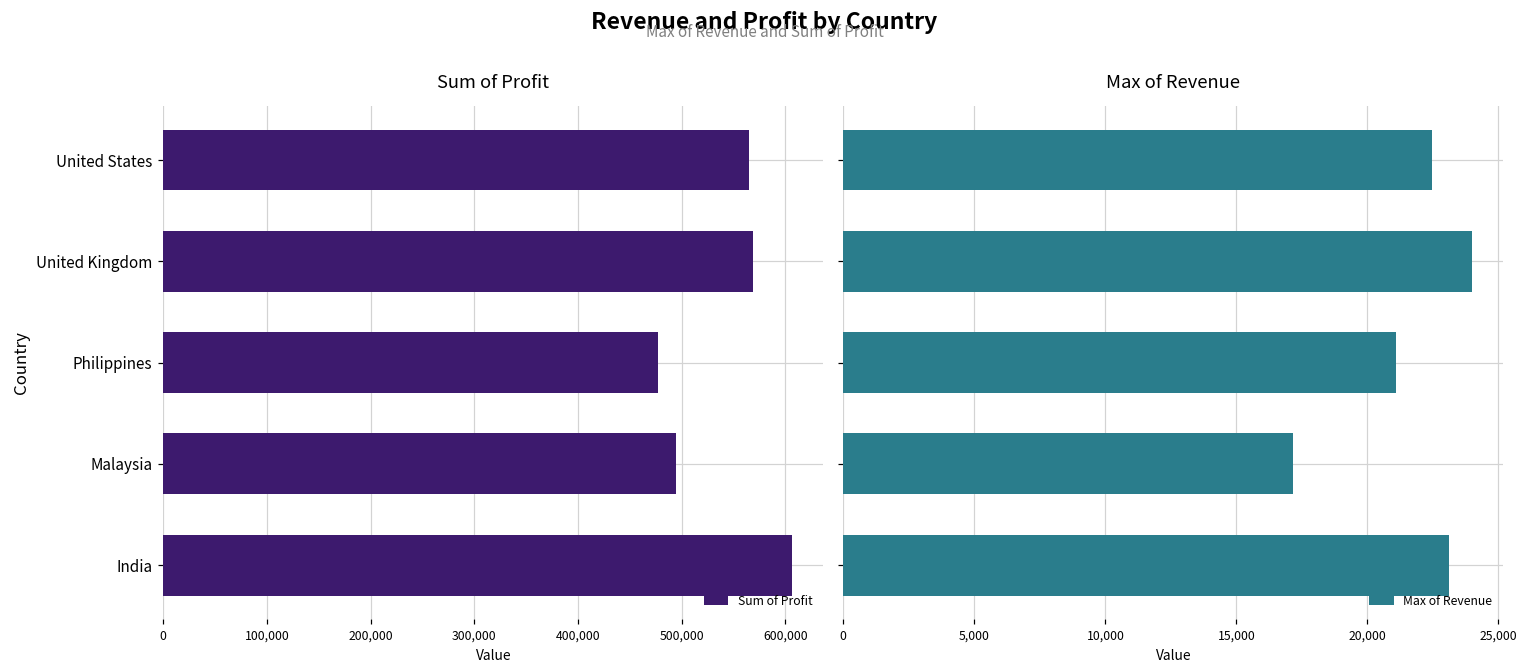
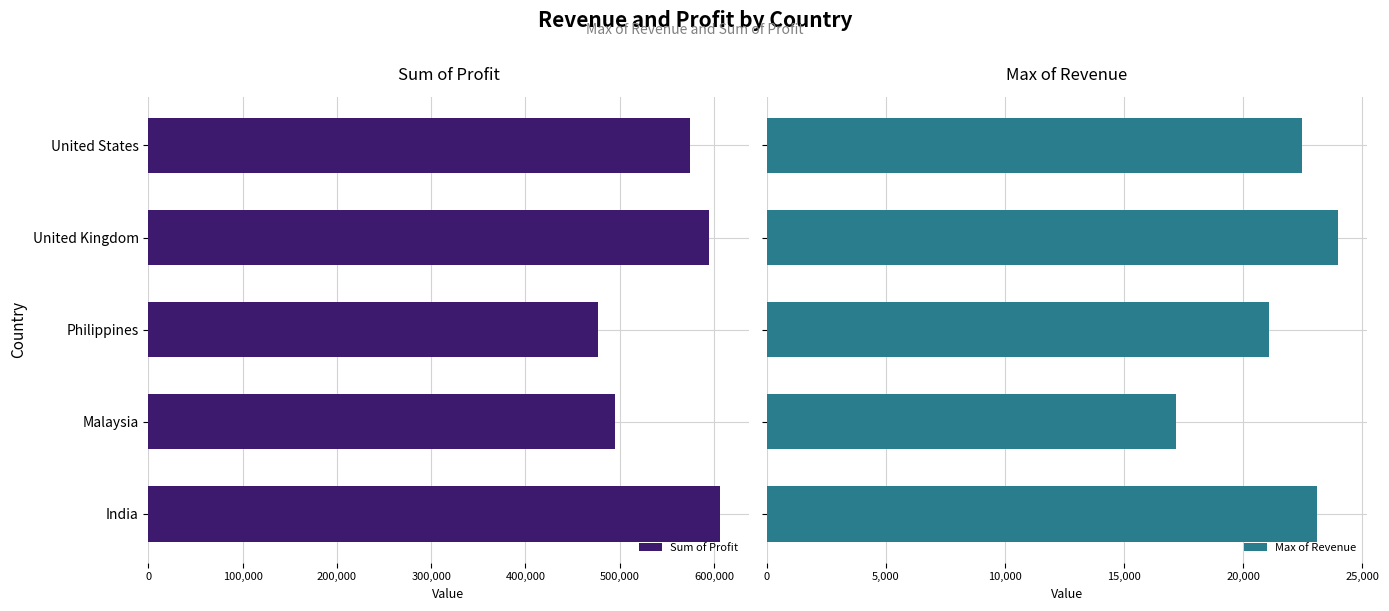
  {
    "Sum of Profit": {
-     "United States": "565,000",
-     "United Kingdom": "570,000",
+     "United States": "574,000",
+     "United Kingdom": "600,000",
      "Philippines": "480,000",
      "Malaysia": "490,000",
      "India": "610,000"
    }
  }
